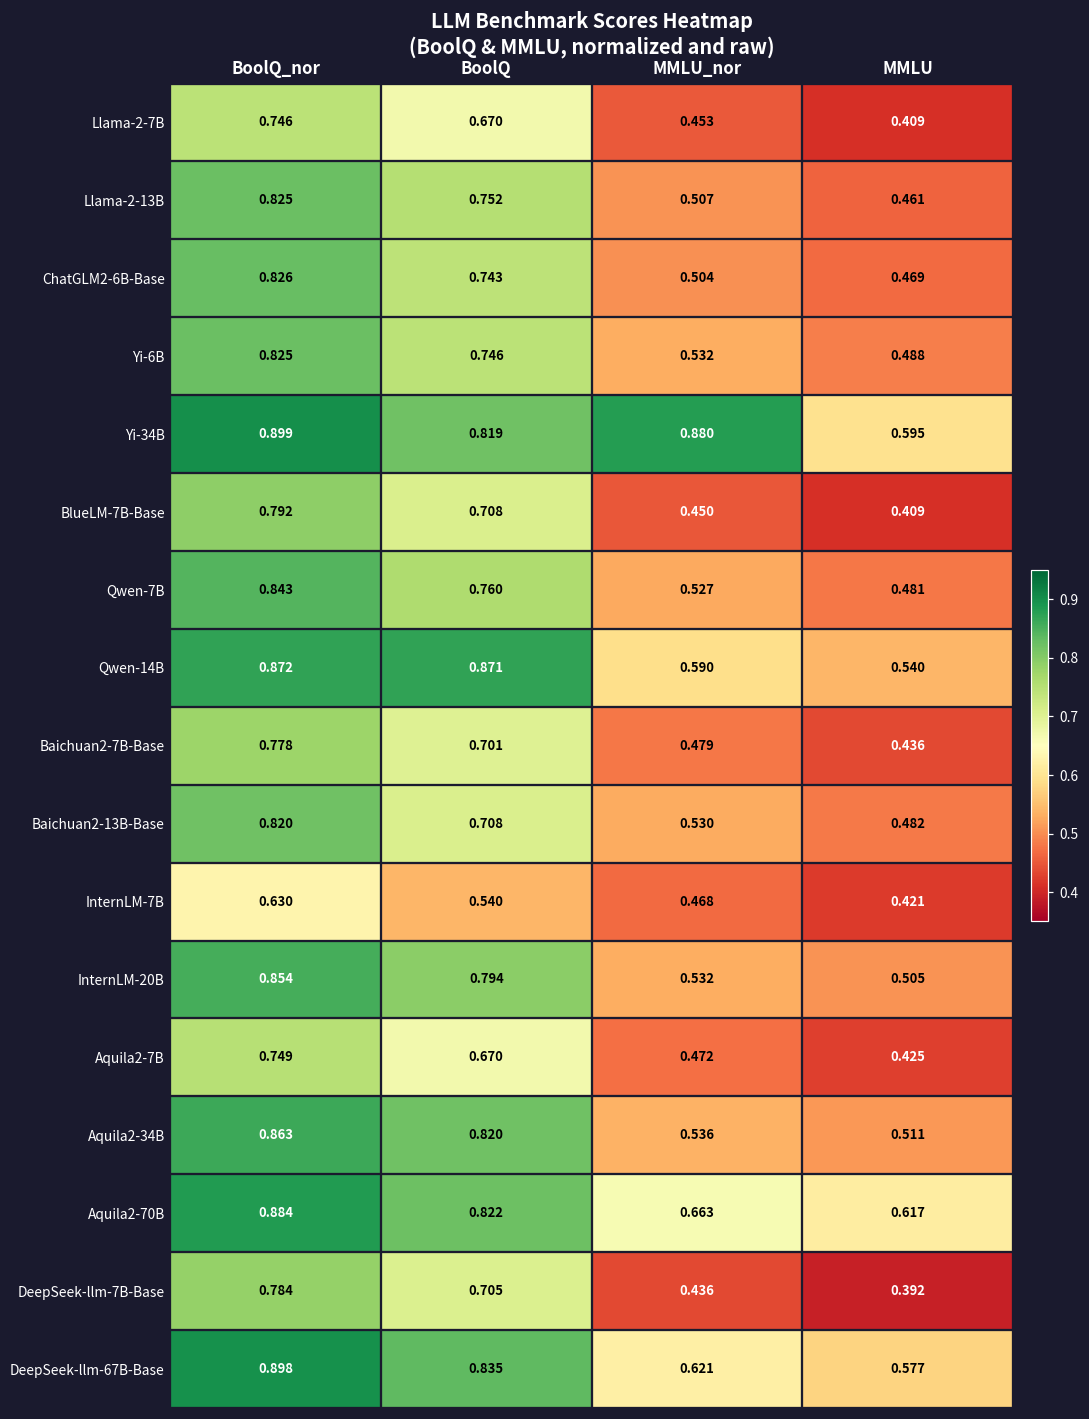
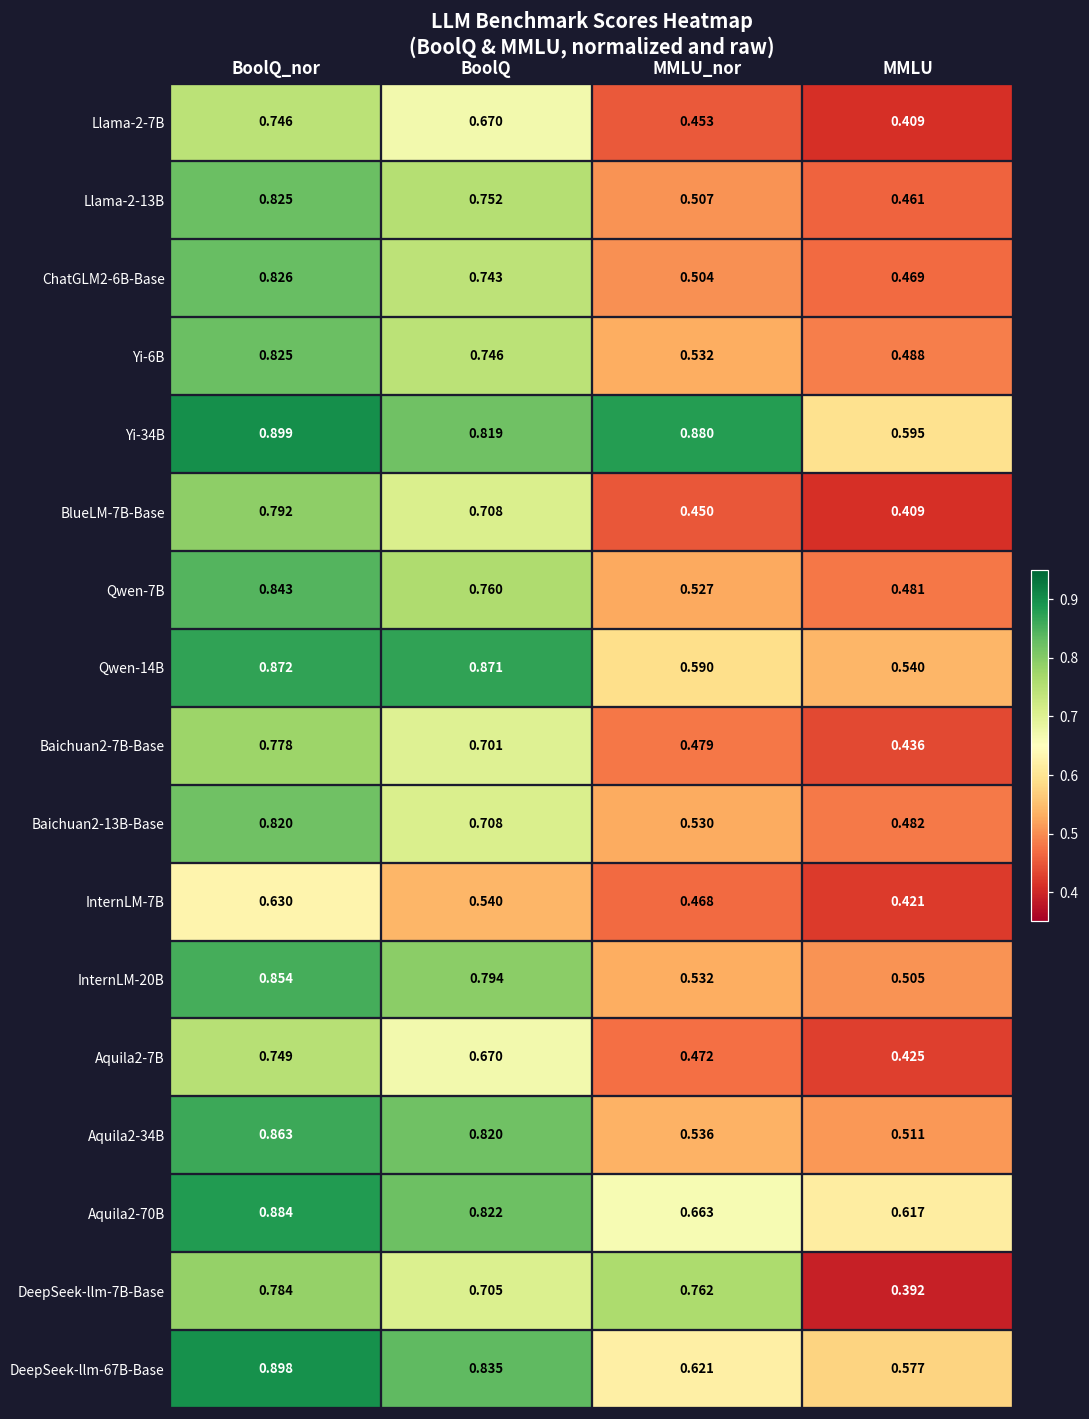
  {
    "Llama-2-7B": {
      "BoolQ_nor": 0.746,
      "BoolQ": 0.670,
      "MMLU_nor": 0.453,
      "MMLU": 0.409
    },
    "Llama-2-13B": {
      "BoolQ_nor": 0.825,
      "BoolQ": 0.752,
      "MMLU_nor": 0.507,
      "MMLU": 0.461
    },
    "ChatGLM2-6B-Base": {
      "BoolQ_nor": 0.826,
      "BoolQ": 0.743,
      "MMLU_nor": 0.504,
      "MMLU": 0.469
    },
    "Yi-6B": {
      "BoolQ_nor": 0.825,
      "BoolQ": 0.746,
      "MMLU_nor": 0.532,
      "MMLU": 0.488
    },
    "Yi-34B": {
      "BoolQ_nor": 0.899,
      "BoolQ": 0.819,
      "MMLU_nor": 0.880,
      "MMLU": 0.595
    },
    "BlueLM-7B-Base": {
      "BoolQ_nor": 0.792,
      "BoolQ": 0.708,
      "MMLU_nor": 0.450,
      "MMLU": 0.409
    },
    "Qwen-7B": {
      "BoolQ_nor": 0.843,
      "BoolQ": 0.760,
      "MMLU_nor": 0.527,
      "MMLU": 0.481
    },
    "Qwen-14B": {
      "BoolQ_nor": 0.872,
      "BoolQ": 0.871,
      "MMLU_nor": 0.590,
      "MMLU": 0.540
    },
    "Baichuan2-7B-Base": {
      "BoolQ_nor": 0.778,
      "BoolQ": 0.701,
      "MMLU_nor": 0.479,
      "MMLU": 0.436
    },
    "Baichuan2-13B-Base": {
      "BoolQ_nor": 0.820,
      "BoolQ": 0.708,
      "MMLU_nor": 0.530,
      "MMLU": 0.482
    },
    "InternLM-7B": {
      "BoolQ_nor": 0.630,
      "BoolQ": 0.540,
      "MMLU_nor": 0.468,
      "MMLU": 0.421
    },
    "InternLM-20B": {
      "BoolQ_nor": 0.854,
      "BoolQ": 0.794,
      "MMLU_nor": 0.532,
      "MMLU": 0.505
    },
    "Aquila2-7B": {
      "BoolQ_nor": 0.749,
      "BoolQ": 0.670,
      "MMLU_nor": 0.472,
      "MMLU": 0.425
    },
    "Aquila2-34B": {
      "BoolQ_nor": 0.863,
      "BoolQ": 0.820,
      "MMLU_nor": 0.536,
      "MMLU": 0.511
    },
    "Aquila2-70B": {
      "BoolQ_nor": 0.884,
      "BoolQ": 0.822,
      "MMLU_nor": 0.663,
      "MMLU": 0.617
    },
    "DeepSeek-llm-7B-Base": {
      "BoolQ_nor": 0.784,
      "BoolQ": 0.705,
-     "MMLU_nor": 0.436,
+     "MMLU_nor": 0.762,
      "MMLU": 0.392
    },
    "DeepSeek-llm-67B-Base": {
      "BoolQ_nor": 0.898,
      "BoolQ": 0.835,
      "MMLU_nor": 0.621,
      "MMLU": 0.577
    }
  }
